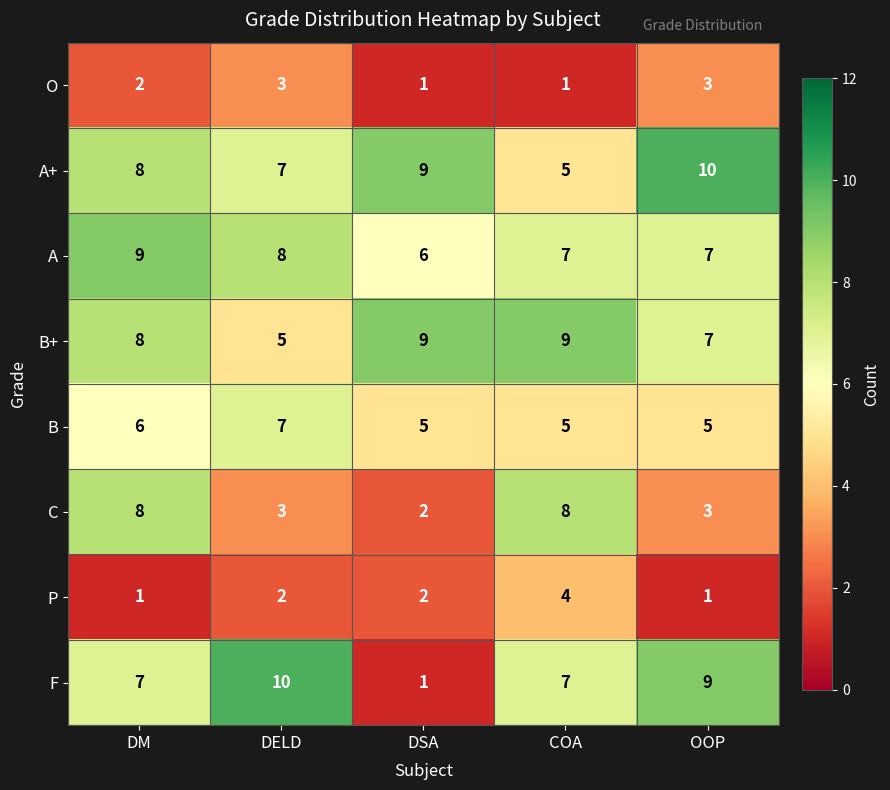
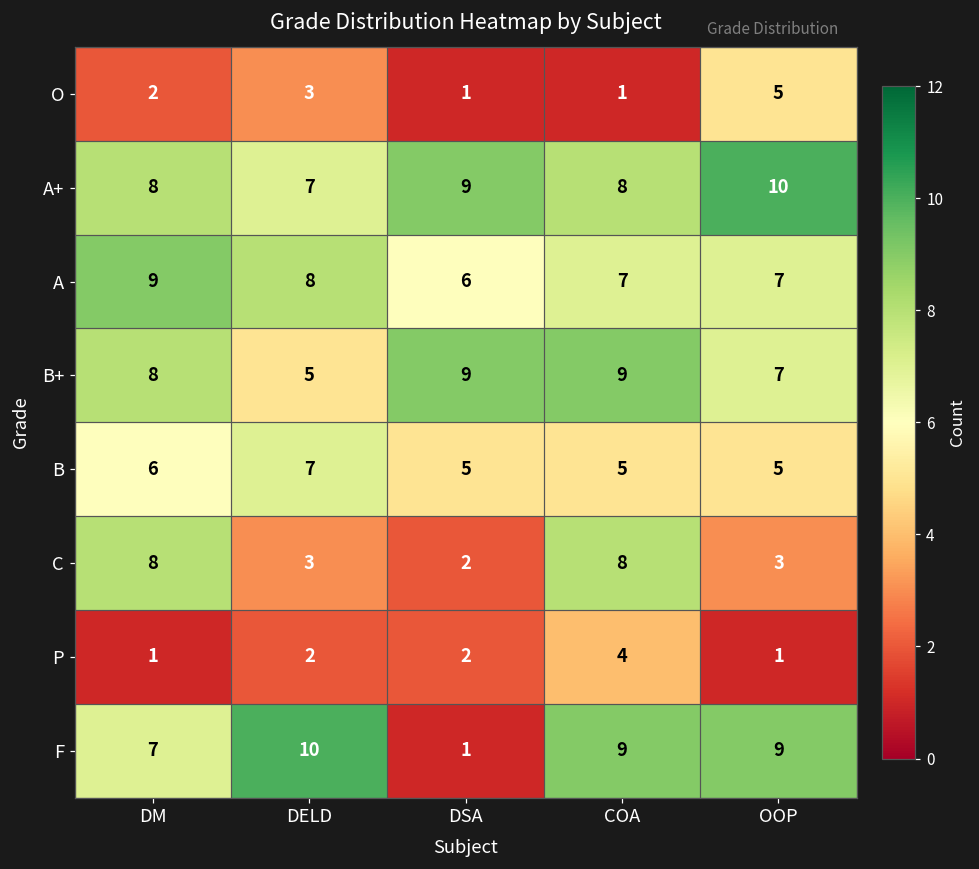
  {
    "O": {
      "DM": 2,
      "DELD": 3,
      "DSA": 1,
      "COA": 1,
-     "OOP": 3
+     "OOP": 5
    },
    "A+": {
      "DM": 8,
      "DELD": 7,
      "DSA": 9,
-     "COA": 5,
+     "COA": 8,
      "OOP": 10
    },
    "A": {
      "DM": 9,
      "DELD": 8,
      "DSA": 6,
      "COA": 7,
      "OOP": 7
    },
    "B+": {
      "DM": 8,
      "DELD": 5,
      "DSA": 9,
      "COA": 9,
      "OOP": 7
    },
    "B": {
      "DM": 6,
      "DELD": 7,
      "DSA": 5,
      "COA": 5,
      "OOP": 5
    },
    "C": {
      "DM": 8,
      "DELD": 3,
      "DSA": 2,
      "COA": 8,
      "OOP": 3
    },
    "P": {
      "DM": 1,
      "DELD": 2,
      "DSA": 2,
      "COA": 4,
      "OOP": 1
    },
    "F": {
      "DM": 7,
      "DELD": 10,
      "DSA": 1,
-     "COA": 7,
+     "COA": 9,
      "OOP": 9
    }
  }
